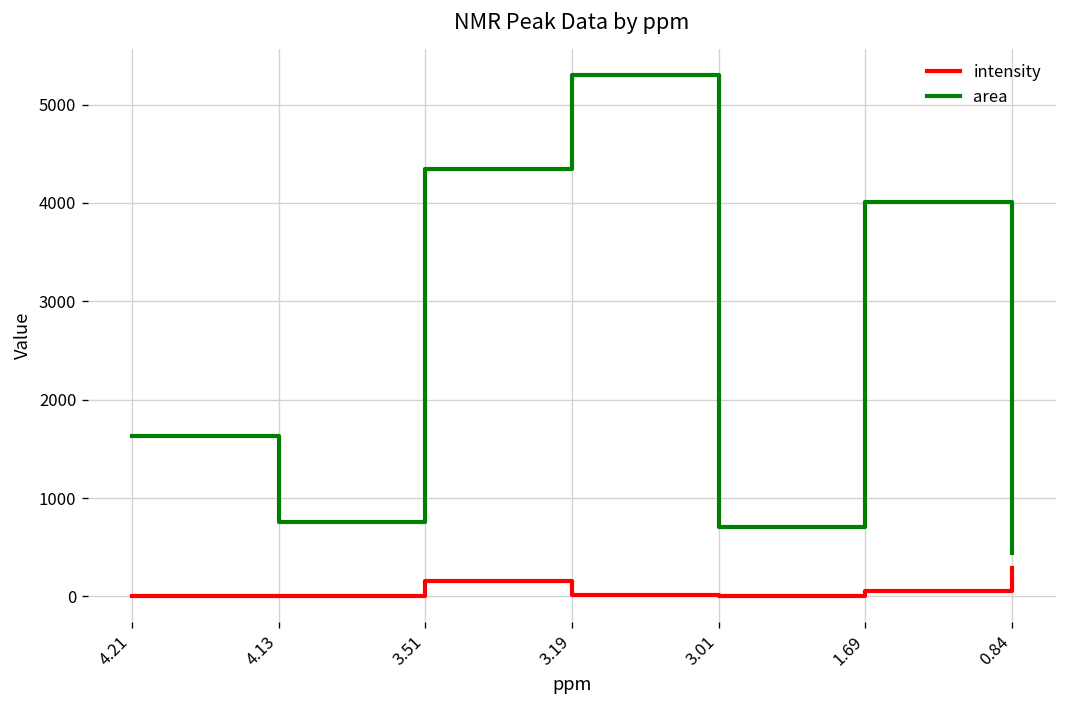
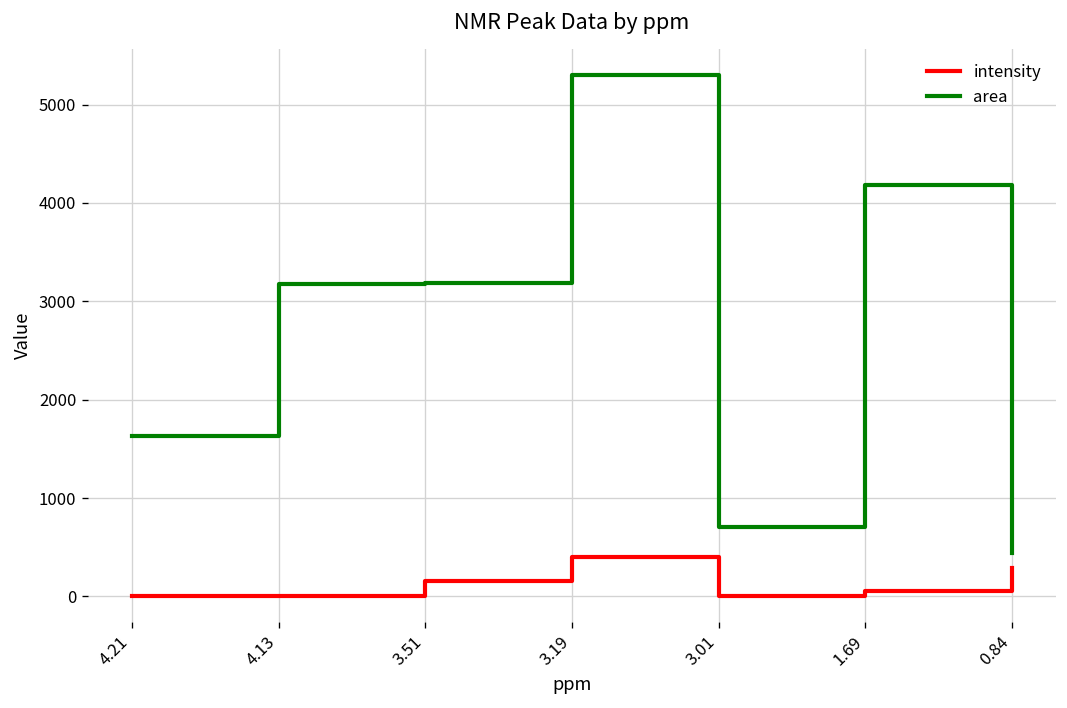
  {
    "intensity": {
      "4.21": 0,
      "4.13": 0,
      "3.51": 200,
-     "3.19": 0,
+     "3.19": 400,
      "3.01": 0,
      "1.69": 100,
      "0.84": 300
    },
    "area": {
      "4.21": 1600,
-     "4.13": 800,
-     "3.51": 4300,
+     "4.13": 3200,
+     "3.51": 3200,
      "3.19": 5300,
      "3.01": 700,
-     "1.69": 4000,
+     "1.69": 4200,
      "0.84": 400
    }
  }
